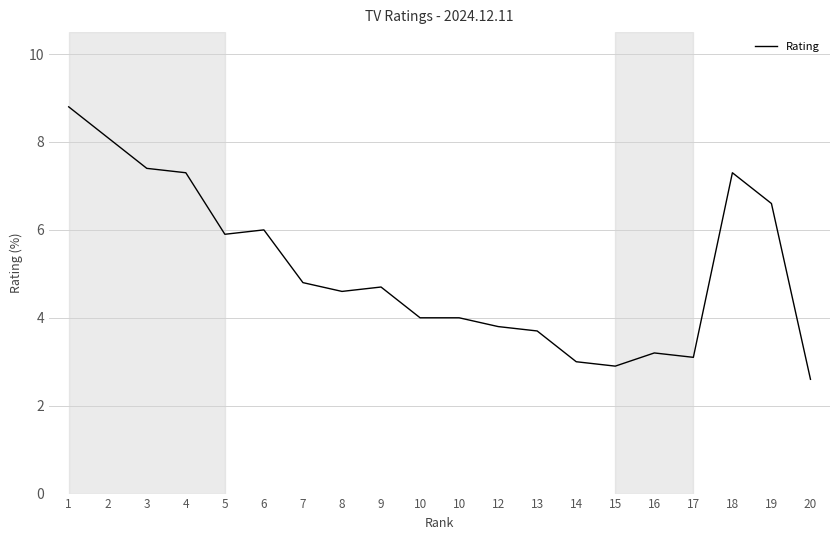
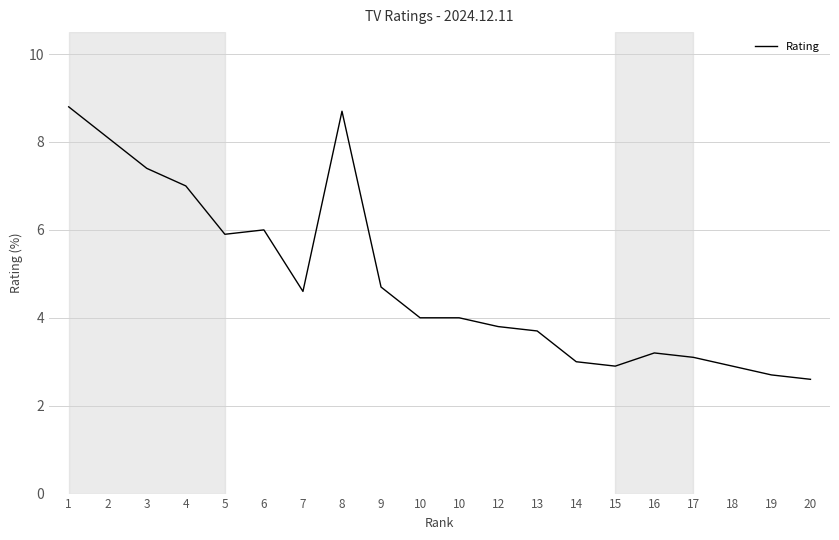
  {
    "1": 8.8,
    "2": 8.1,
    "3": 7.4,
-   "4": 7.3,
+   "4": 7.0,
    "5": 5.9,
    "6": 6.0,
-   "7": 4.8,
-   "8": 4.6,
+   "7": 4.6,
+   "8": 8.7,
    "9": 4.7,
    "12": 3.8,
    "13": 3.7,
    "14": 3.0,
    "15": 2.9,
    "16": 3.2,
    "17": 3.1,
-   "18": 7.3,
-   "19": 6.6,
+   "18": 2.9,
+   "19": 2.7,
    "20": 2.6
  }
